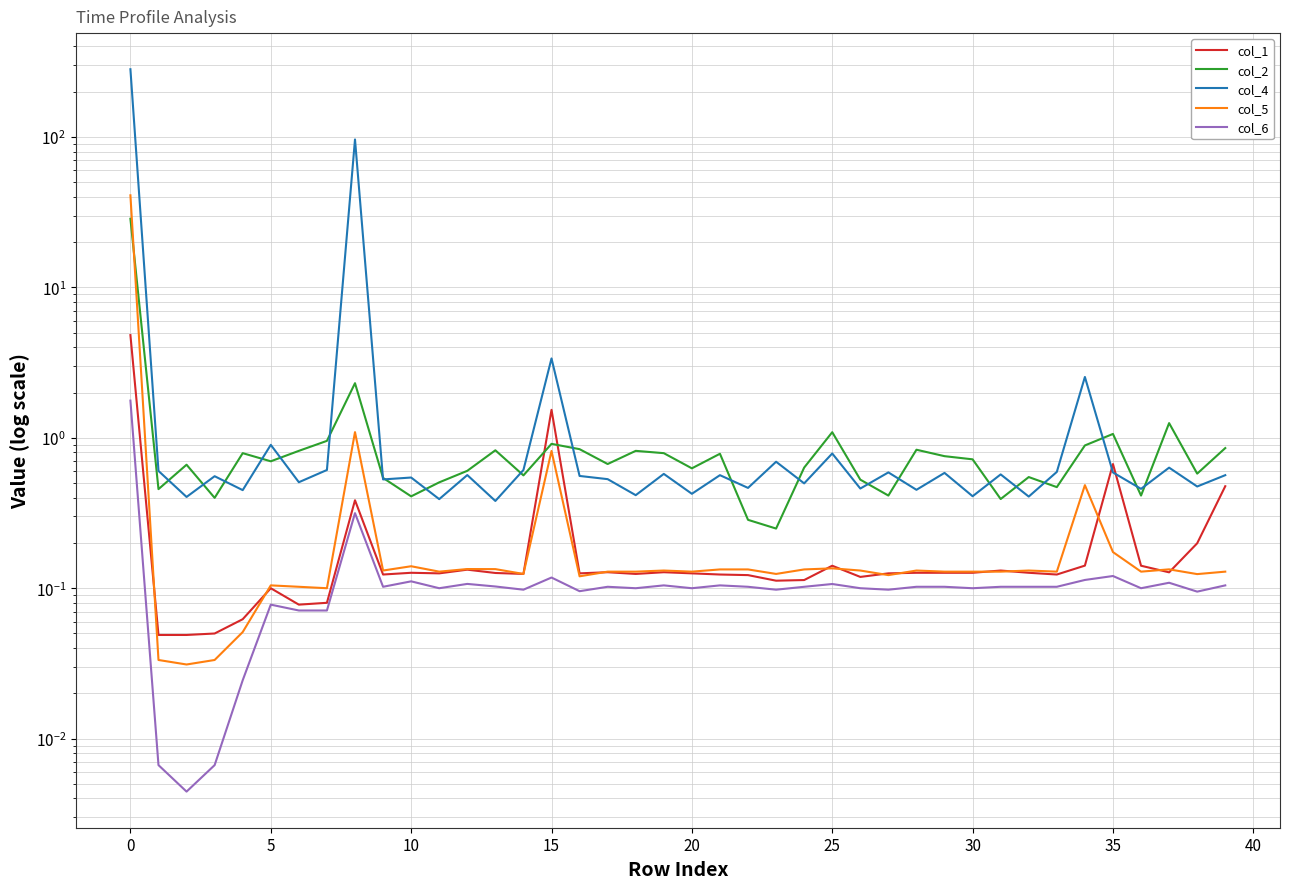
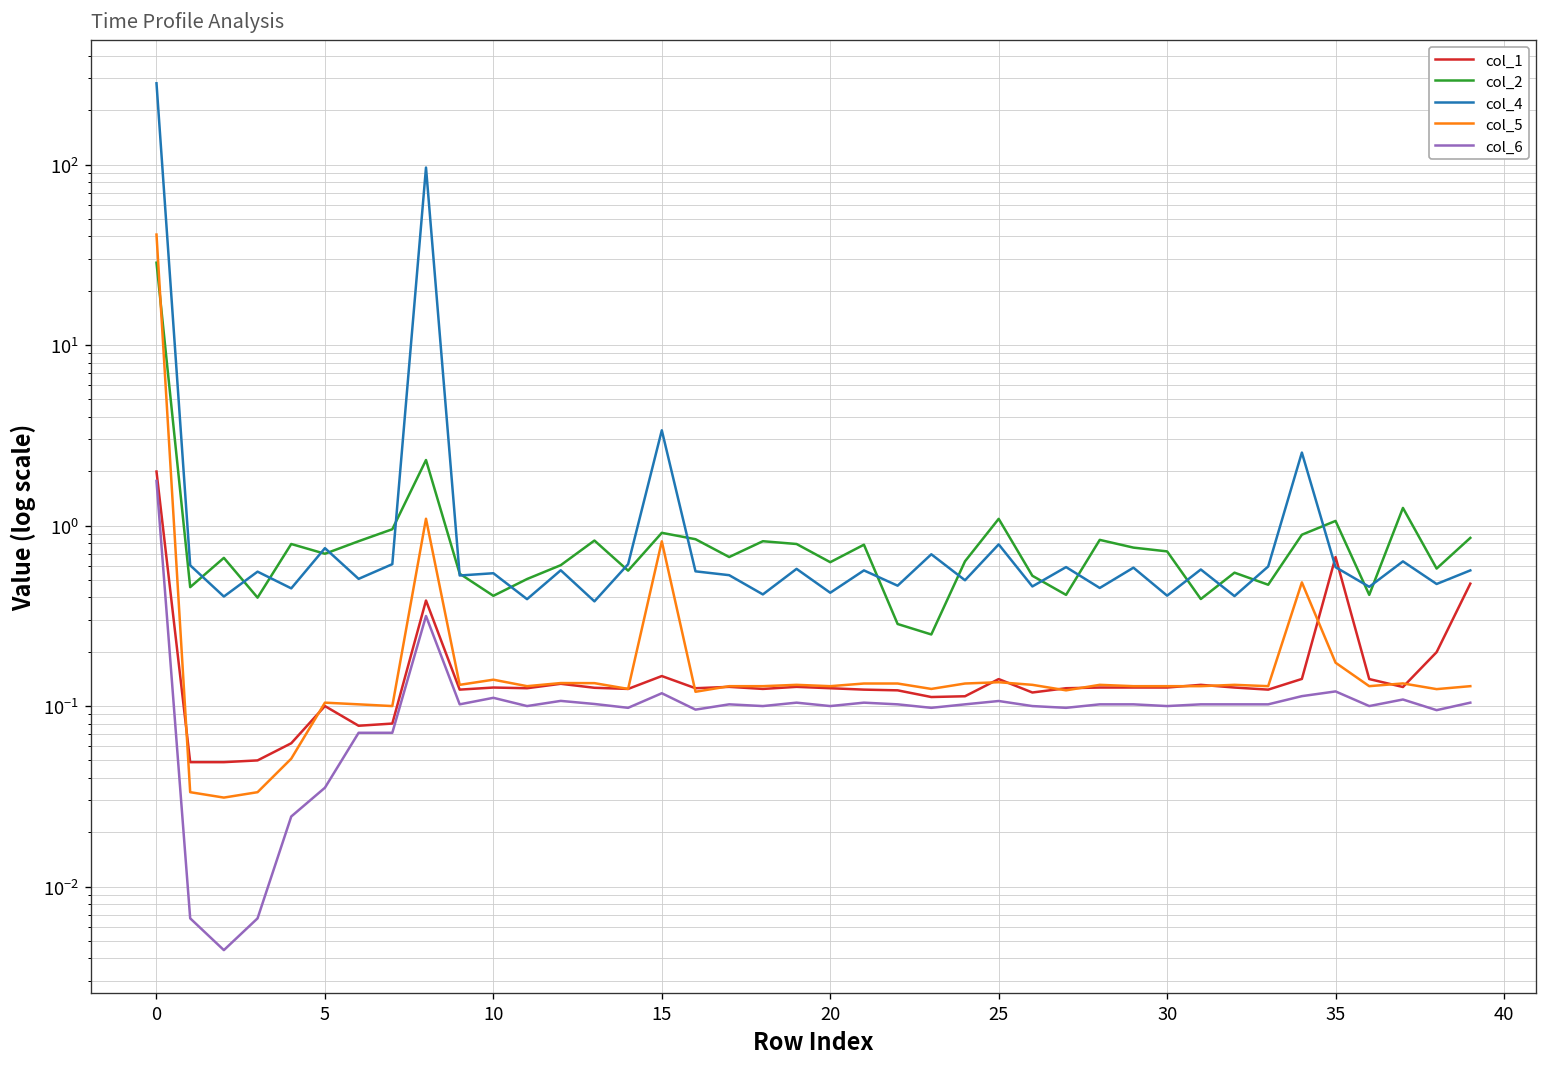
  {
    "col_1": {
-     "0": 4.8,
+     "0": 2.0,
      "5": 0.10,
      "10": 0.13,
-     "15": 1.5,
+     "15": 0.15,
      "25": 0.14,
      "35": 0.7
    },
    "col_2": {
      "0": 29,
      "5": 0.7,
      "10": 0.41,
      "15": 0.9,
      "20": 0.63,
      "25": 1.1,
      "30": 0.7,
      "35": 1.1
    },
    "col_4": {
      "0": 280,
-     "5": 0.9,
+     "5": 0.7,
      "10": 0.54,
      "15": 3.4,
      "20": 0.42,
      "25": 0.8,
      "30": 0.4,
      "35": 0.6
    },
    "col_5": {
      "0": 41,
      "5": 0.10,
      "10": 0.14,
      "15": 0.8,
      "25": 0.14,
      "35": 0.17
    },
    "col_6": {
      "0": 1.8,
-     "5": 0.08,
+     "5": 0.035,
      "10": 0.11,
      "15": 0.12,
      "20": 0.10,
      "25": 0.11,
      "30": 0.10,
      "35": 0.12
    }
  }
